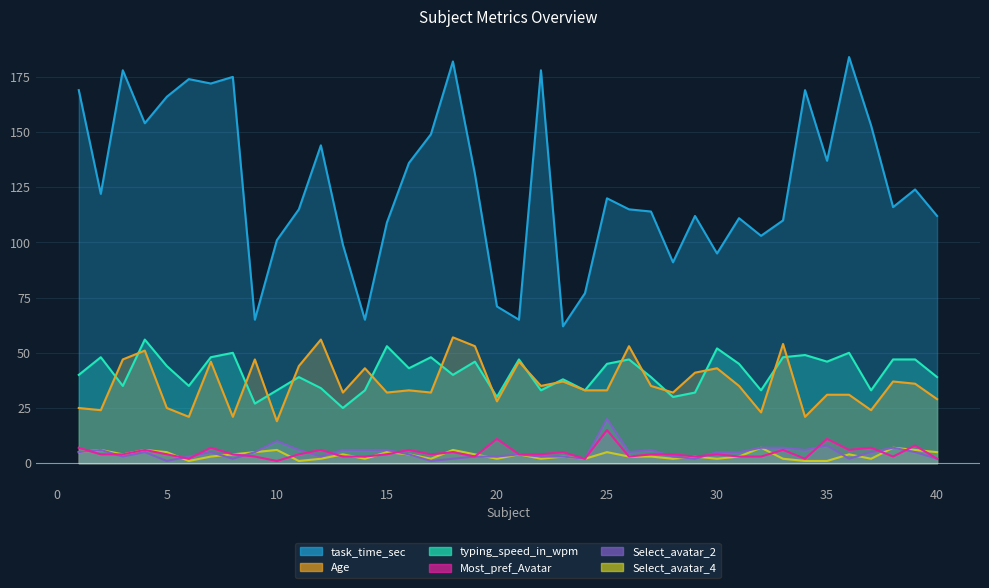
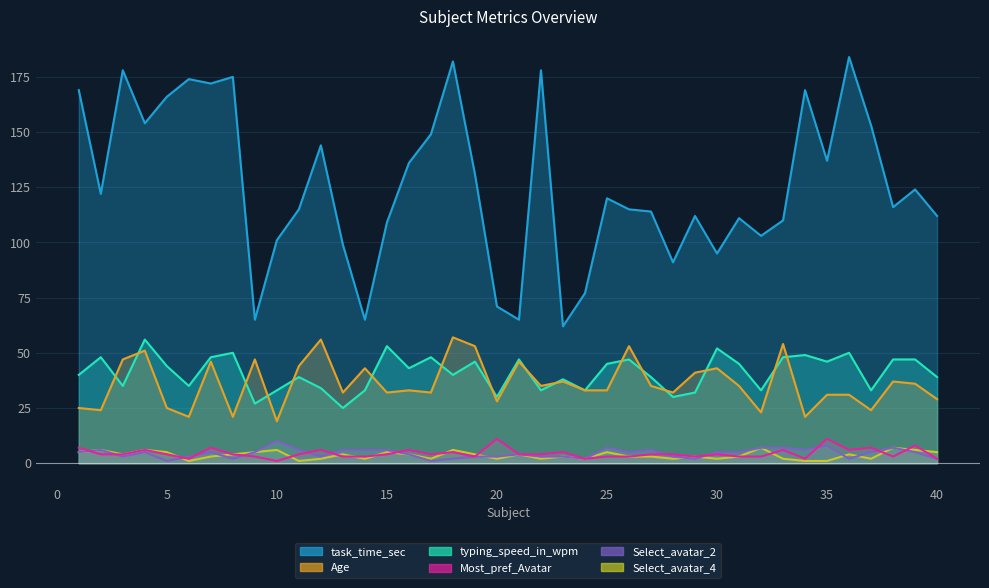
  {
    "Select_avatar_2": {
      "5": 1,
      "10": 10,
-     "25": 20,
+     "25": 7,
      "35": 8
    },
    "Most_pref_Avatar": {
      "10": 1,
      "20": 11,
-     "25": 15,
+     "25": 3,
      "35": 11
    }
  }
